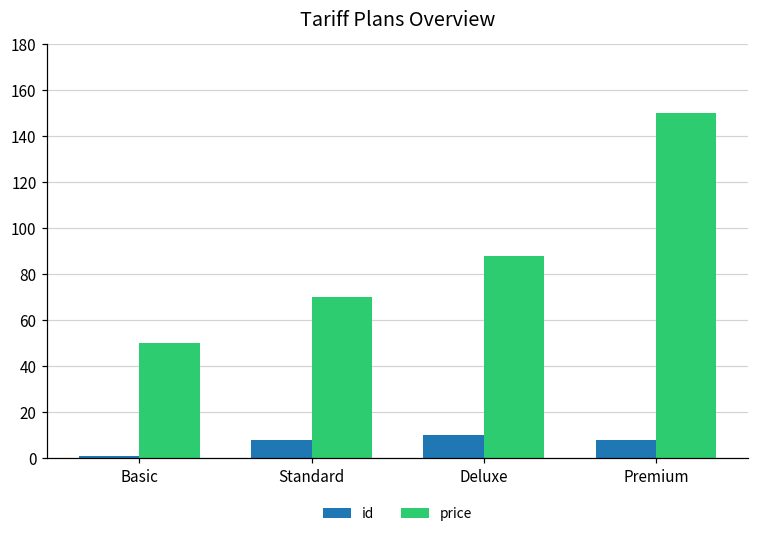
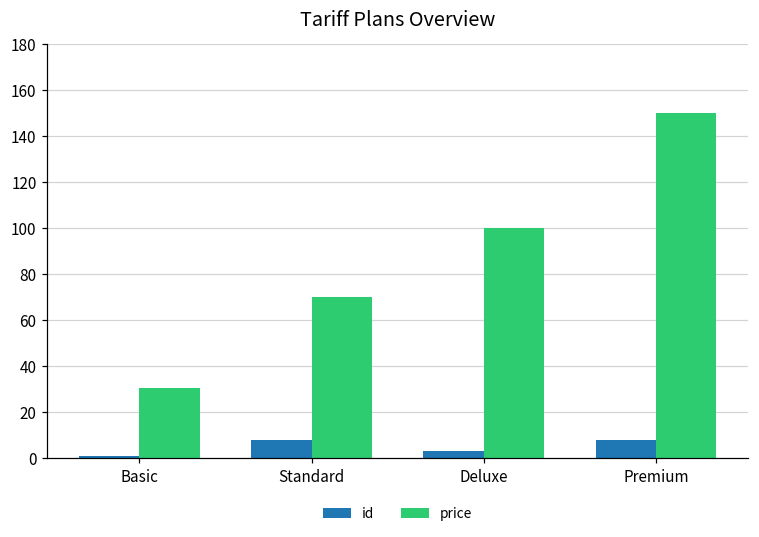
  {
    "id": {
      "Standard": 8,
-     "Deluxe": 10,
+     "Deluxe": 3,
      "Premium": 8
    },
    "price": {
-     "Basic": 50,
+     "Basic": 31,
      "Standard": 70,
-     "Deluxe": 88,
+     "Deluxe": 100,
      "Premium": 150
    }
  }
